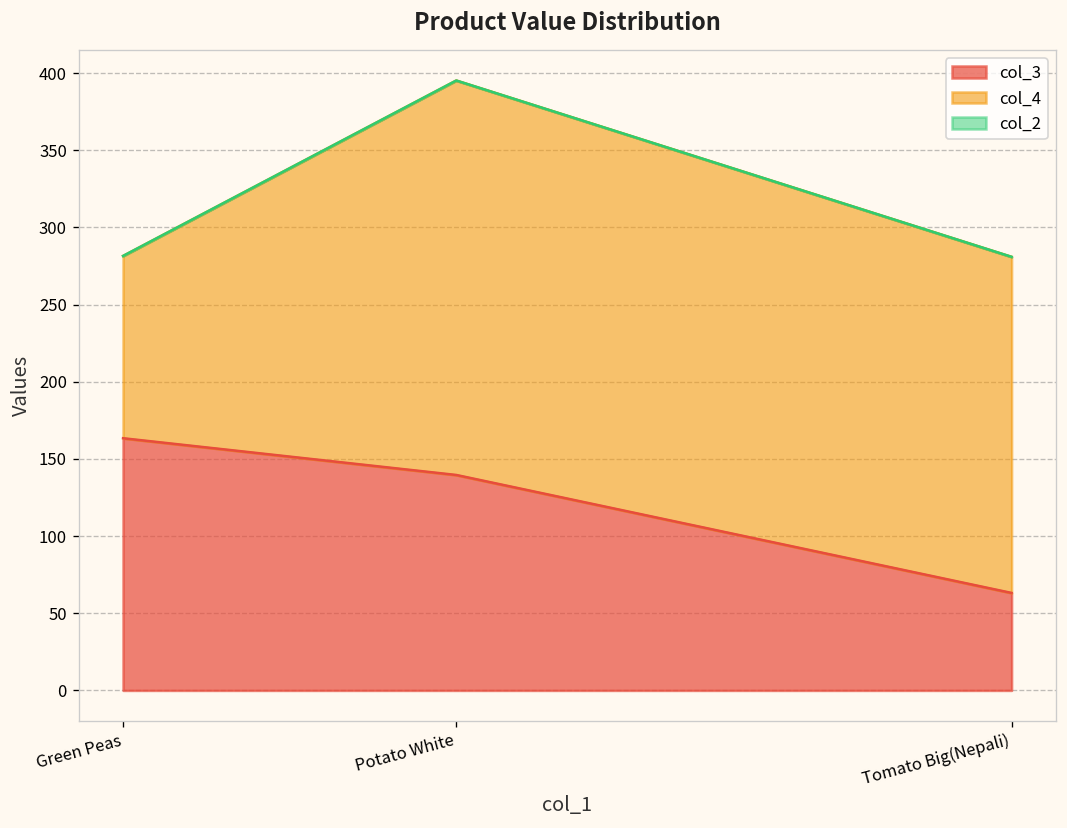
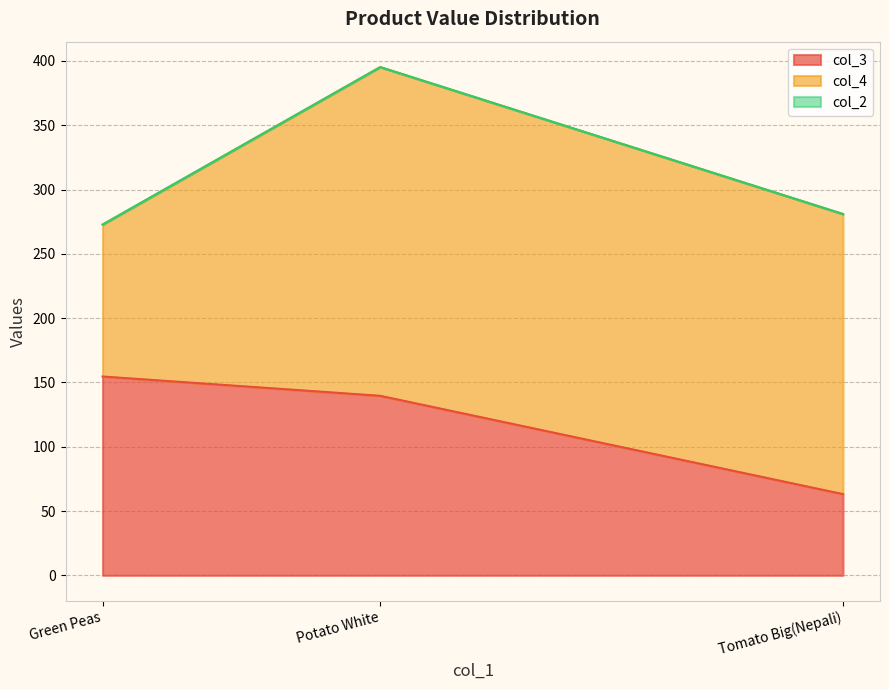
  {
    "col_3": {
-     "Green Peas": 163,
+     "Green Peas": 155,
      "Potato White": 140,
      "Tomato Big(Nepali)": 63
    }
  }
